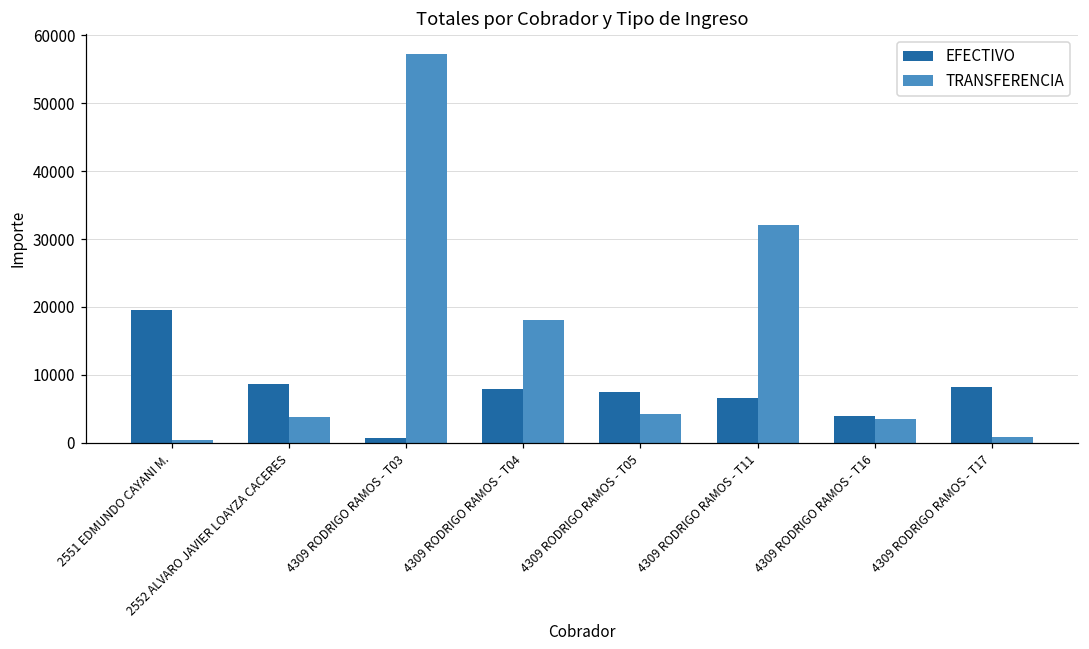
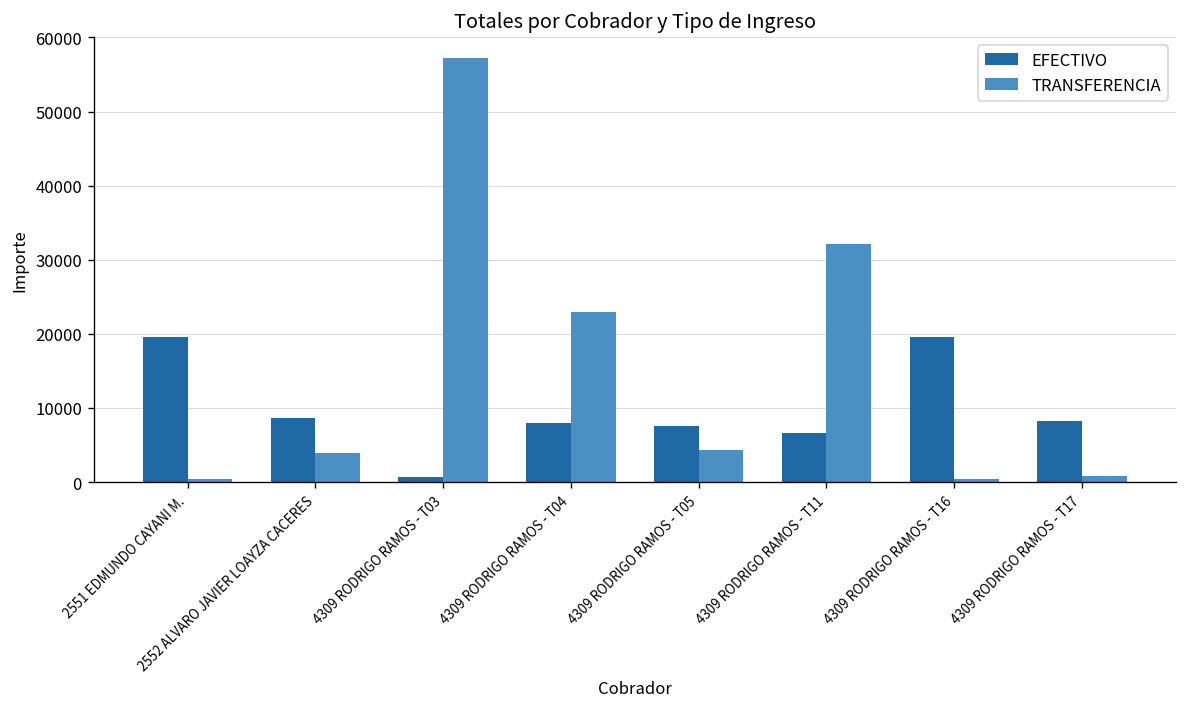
  {
    "EFECTIVO": {
      "2551 EDMUNDO CAYANI M.": 20000,
      "2552 ALVARO JAVIER LOAYZA CACERES": 9000,
      "4309 RODRIGO RAMOS - T03": 1000,
      "4309 RODRIGO RAMOS - T04": 8000,
      "4309 RODRIGO RAMOS - T05": 8000,
      "4309 RODRIGO RAMOS - T11": 7000,
-     "4309 RODRIGO RAMOS - T16": 4000,
+     "4309 RODRIGO RAMOS - T16": 20000,
      "4309 RODRIGO RAMOS - T17": 8000
    },
    "TRANSFERENCIA": {
      "2552 ALVARO JAVIER LOAYZA CACERES": 4000,
      "4309 RODRIGO RAMOS - T03": 57000,
-     "4309 RODRIGO RAMOS - T04": 18000,
+     "4309 RODRIGO RAMOS - T04": 23000,
      "4309 RODRIGO RAMOS - T05": 4000,
      "4309 RODRIGO RAMOS - T11": 32000,
-     "4309 RODRIGO RAMOS - T16": 4000,
+     "4309 RODRIGO RAMOS - T16": 0,
      "4309 RODRIGO RAMOS - T17": 1000
    }
  }
